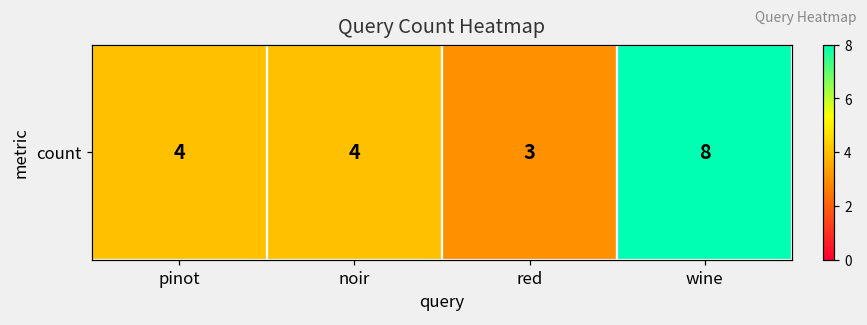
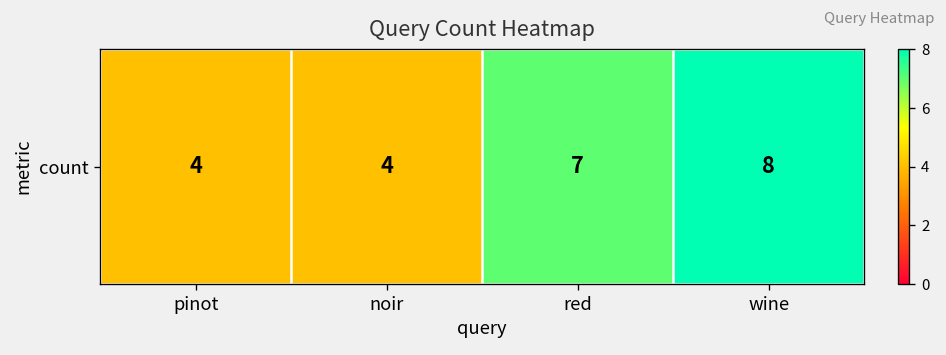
  {
    "count": {
      "pinot": 4,
      "noir": 4,
-     "red": 3,
+     "red": 7,
      "wine": 8
    }
  }
